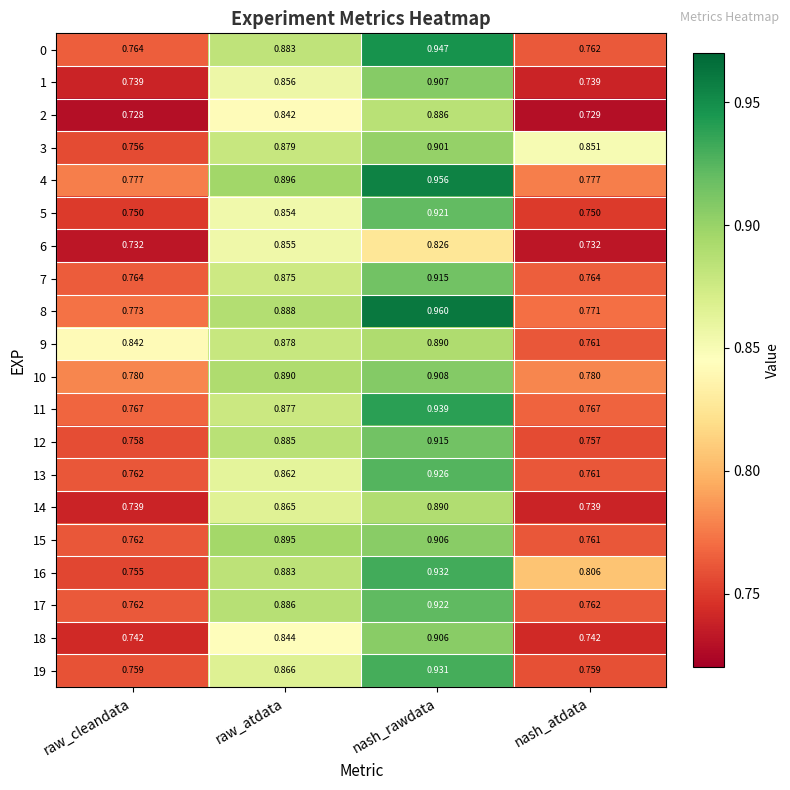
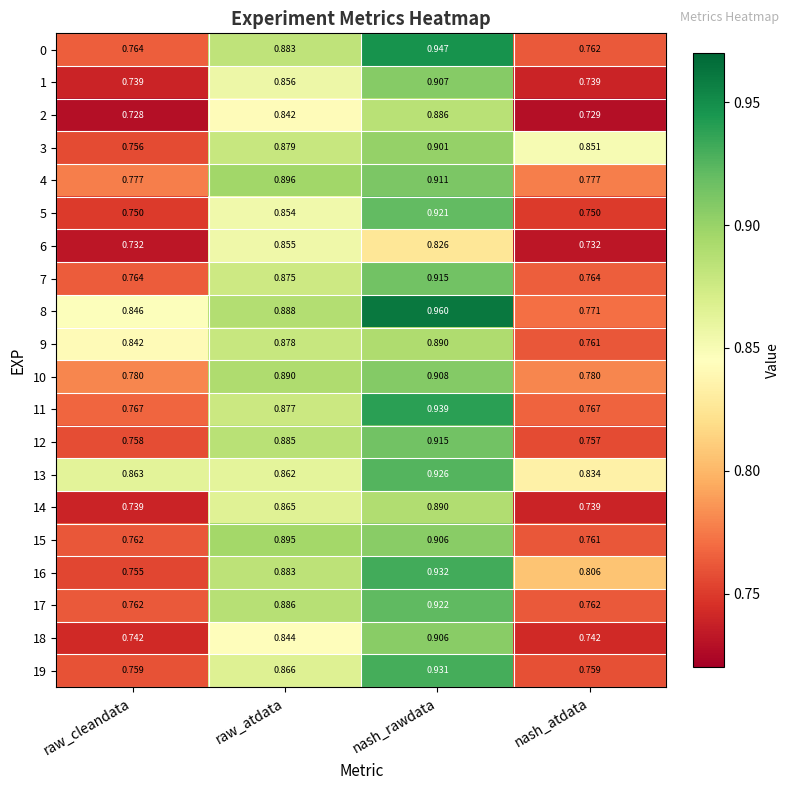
  {
    "0": {
      "raw_cleandata": 0.764,
      "raw_atdata": 0.883,
      "nash_rawdata": 0.947,
      "nash_atdata": 0.762
    },
    "1": {
      "raw_cleandata": 0.739,
      "raw_atdata": 0.856,
      "nash_rawdata": 0.907,
      "nash_atdata": 0.739
    },
    "2": {
      "raw_cleandata": 0.728,
      "raw_atdata": 0.842,
      "nash_rawdata": 0.886,
      "nash_atdata": 0.729
    },
    "3": {
      "raw_cleandata": 0.756,
      "raw_atdata": 0.879,
      "nash_rawdata": 0.901,
      "nash_atdata": 0.851
    },
    "4": {
      "raw_cleandata": 0.777,
      "raw_atdata": 0.896,
-     "nash_rawdata": 0.956,
+     "nash_rawdata": 0.911,
      "nash_atdata": 0.777
    },
    "5": {
      "raw_cleandata": 0.750,
      "raw_atdata": 0.854,
      "nash_rawdata": 0.921,
      "nash_atdata": 0.750
    },
    "6": {
      "raw_cleandata": 0.732,
      "raw_atdata": 0.855,
      "nash_rawdata": 0.826,
      "nash_atdata": 0.732
    },
    "7": {
      "raw_cleandata": 0.764,
      "raw_atdata": 0.875,
      "nash_rawdata": 0.915,
      "nash_atdata": 0.764
    },
    "8": {
-     "raw_cleandata": 0.773,
+     "raw_cleandata": 0.846,
      "raw_atdata": 0.888,
      "nash_rawdata": 0.960,
      "nash_atdata": 0.771
    },
    "9": {
      "raw_cleandata": 0.842,
      "raw_atdata": 0.878,
      "nash_rawdata": 0.890,
      "nash_atdata": 0.761
    },
    "10": {
      "raw_cleandata": 0.780,
      "raw_atdata": 0.890,
      "nash_rawdata": 0.908,
      "nash_atdata": 0.780
    },
    "11": {
      "raw_cleandata": 0.767,
      "raw_atdata": 0.877,
      "nash_rawdata": 0.939,
      "nash_atdata": 0.767
    },
    "12": {
      "raw_cleandata": 0.758,
      "raw_atdata": 0.885,
      "nash_rawdata": 0.915,
      "nash_atdata": 0.757
    },
    "13": {
-     "raw_cleandata": 0.762,
+     "raw_cleandata": 0.863,
      "raw_atdata": 0.862,
      "nash_rawdata": 0.926,
-     "nash_atdata": 0.761
+     "nash_atdata": 0.834
    },
    "14": {
      "raw_cleandata": 0.739,
      "raw_atdata": 0.865,
      "nash_rawdata": 0.890,
      "nash_atdata": 0.739
    },
    "15": {
      "raw_cleandata": 0.762,
      "raw_atdata": 0.895,
      "nash_rawdata": 0.906,
      "nash_atdata": 0.761
    },
    "16": {
      "raw_cleandata": 0.755,
      "raw_atdata": 0.883,
      "nash_rawdata": 0.932,
      "nash_atdata": 0.806
    },
    "17": {
      "raw_cleandata": 0.762,
      "raw_atdata": 0.886,
      "nash_rawdata": 0.922,
      "nash_atdata": 0.762
    },
    "18": {
      "raw_cleandata": 0.742,
      "raw_atdata": 0.844,
      "nash_rawdata": 0.906,
      "nash_atdata": 0.742
    },
    "19": {
      "raw_cleandata": 0.759,
      "raw_atdata": 0.866,
      "nash_rawdata": 0.931,
      "nash_atdata": 0.759
    }
  }
